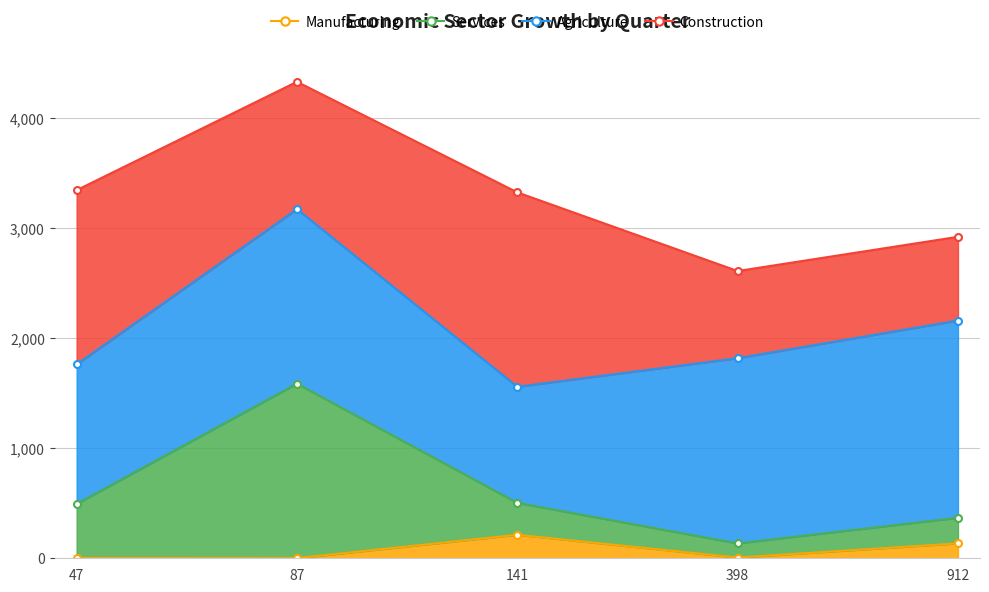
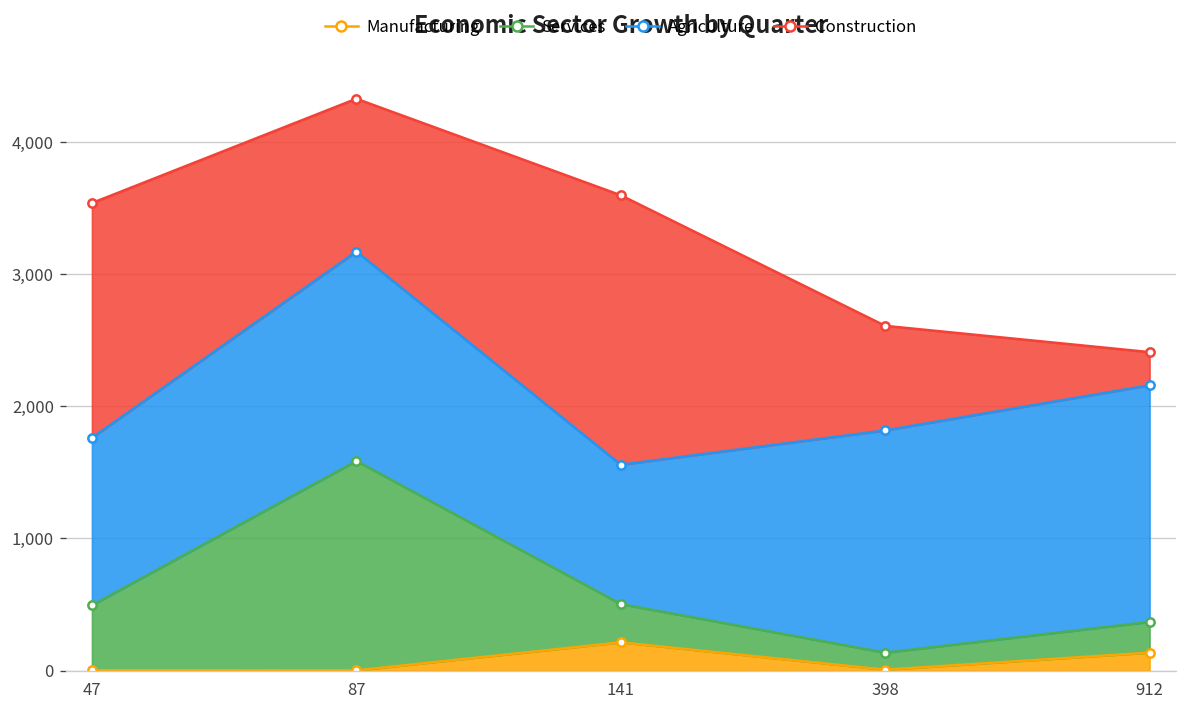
  {
    "Manufacturing": {
      "47": "0",
      "87": "0",
      "141": "210",
      "398": "10",
      "912": "140"
    },
    "Services": {
      "47": "490",
      "87": "1,590",
      "141": "290",
      "398": "130",
      "912": "230"
    },
    "Agriculture": {
      "47": "1,270",
      "87": "1,590",
      "141": "1,060",
      "398": "1,680",
      "912": "1,790"
    },
    "Construction": {
-     "47": "1,580",
+     "47": "1,780",
      "87": "1,160",
-     "141": "1,770",
+     "141": "2,040",
      "398": "790",
-     "912": "760"
+     "912": "250"
    }
  }
